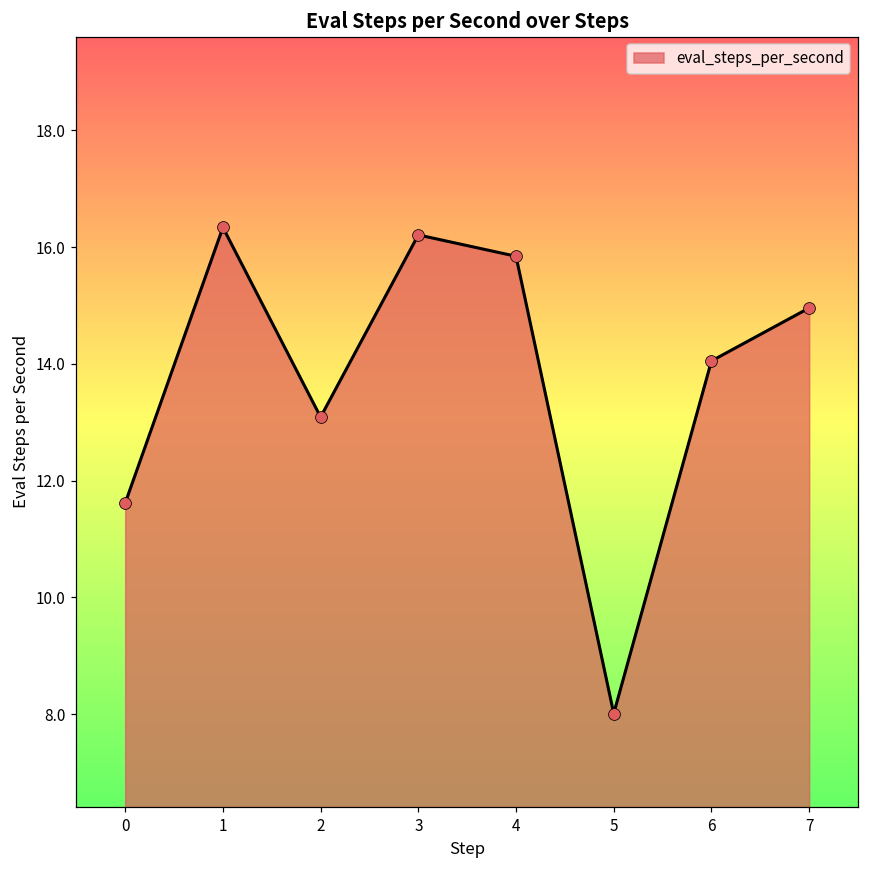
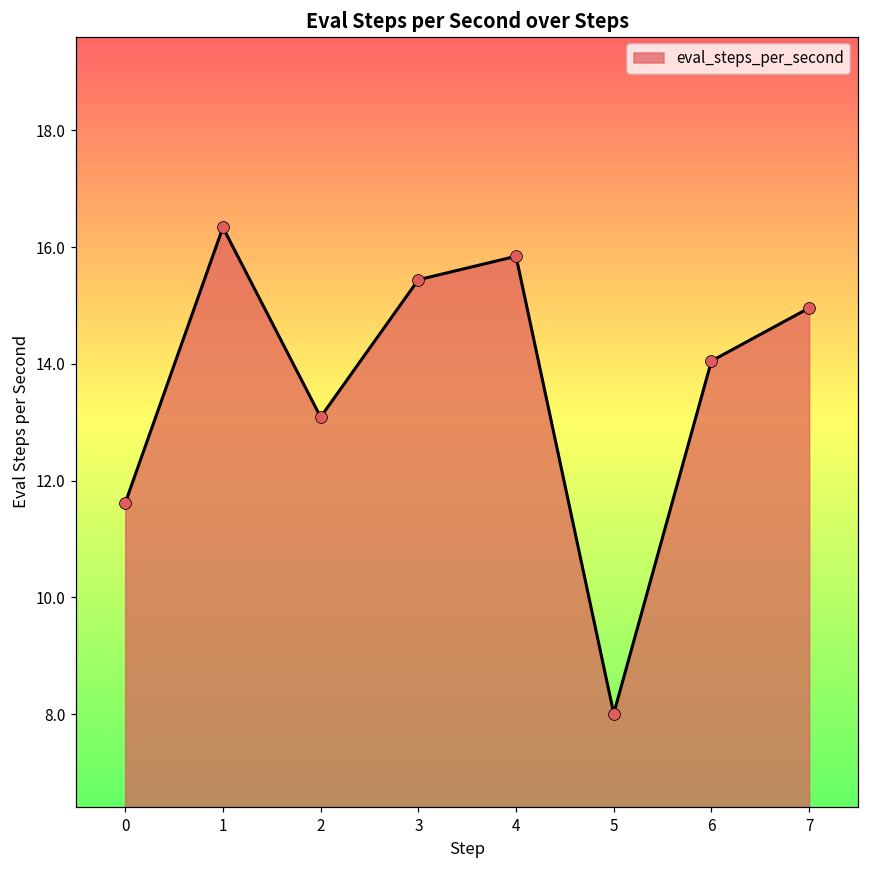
  {
    "0": 11.6,
    "1": 16.3,
    "2": 13.1,
-   "3": 16.2,
+   "3": 15.4,
    "4": 15.8,
    "5": 8.0,
    "6": 14.1,
    "7": 15.0
  }
